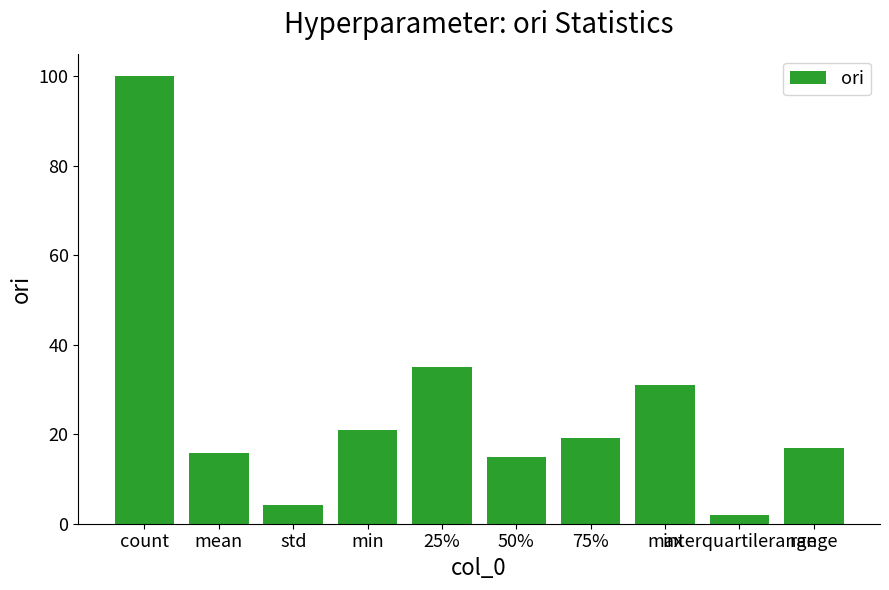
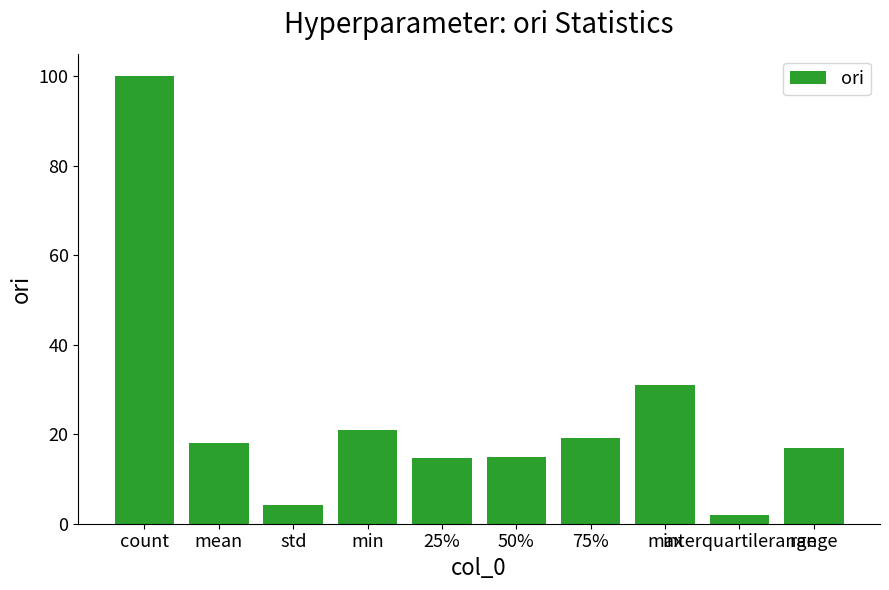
  {
    "count": 100,
-   "mean": 16,
+   "mean": 18,
    "std": 4,
    "min": 21,
-   "25%": 35,
+   "25%": 15,
    "50%": 15,
    "75%": 19
  }
